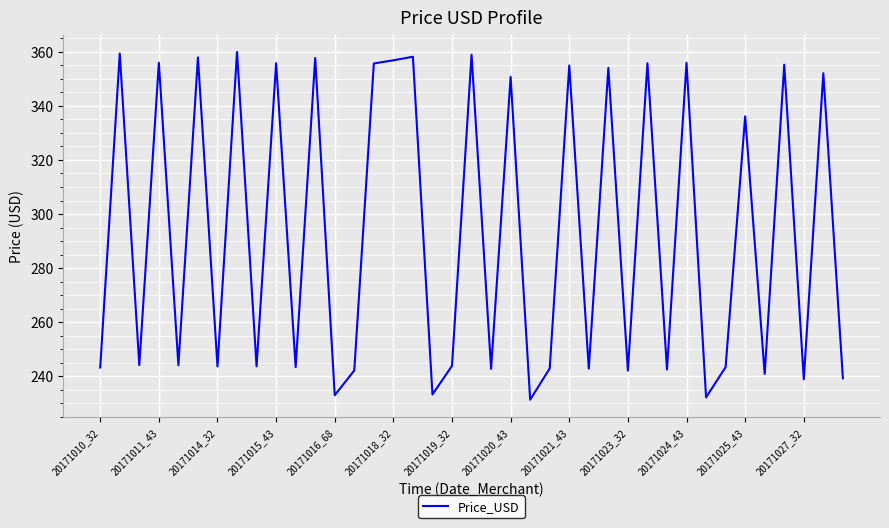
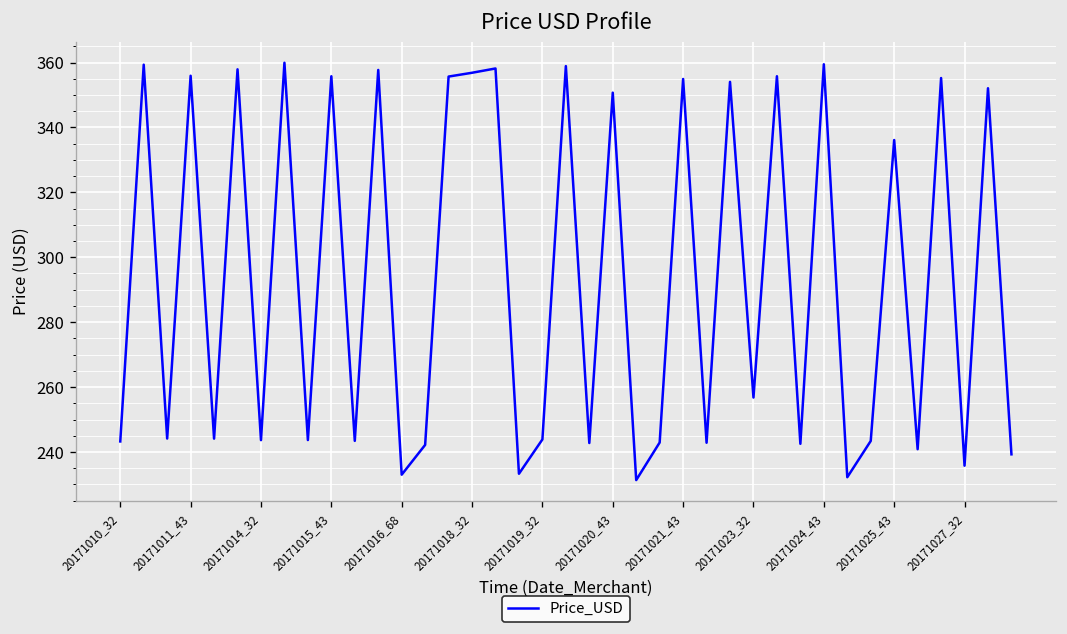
  {
    "20171010_32": 243,
    "20171011_43": 356,
    "20171014_32": 244,
    "20171015_43": 356,
    "20171016_68": 233,
    "20171018_32": 357,
    "20171019_32": 244,
    "20171020_43": 351,
    "20171021_43": 355,
-   "20171023_32": 242,
-   "20171024_43": 356,
+   "20171023_32": 257,
+   "20171024_43": 359,
    "20171025_43": 336,
-   "20171027_32": 239
+   "20171027_32": 236
  }
